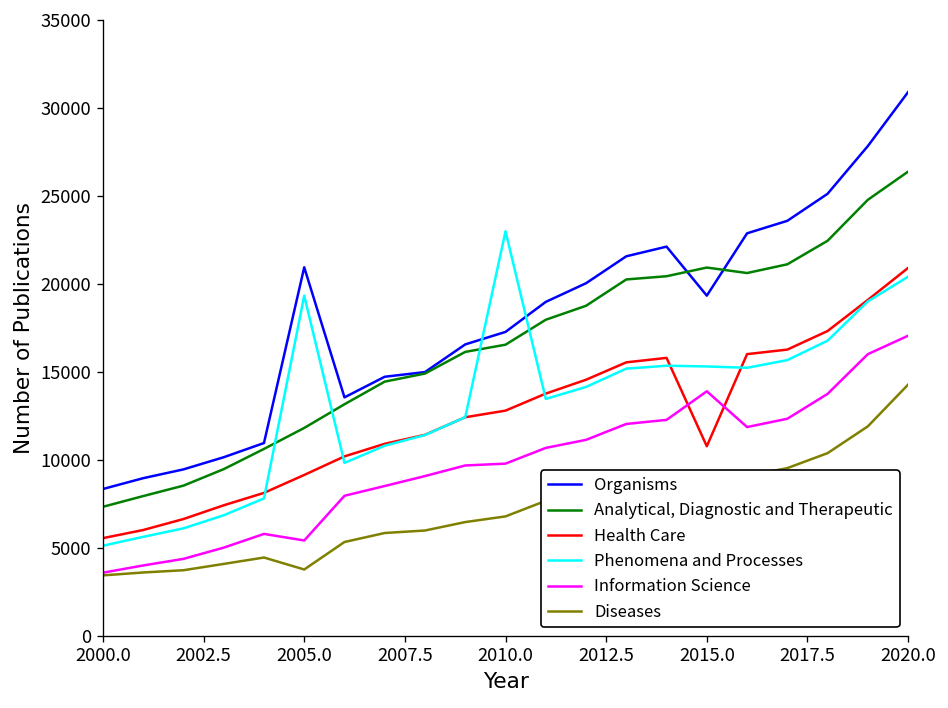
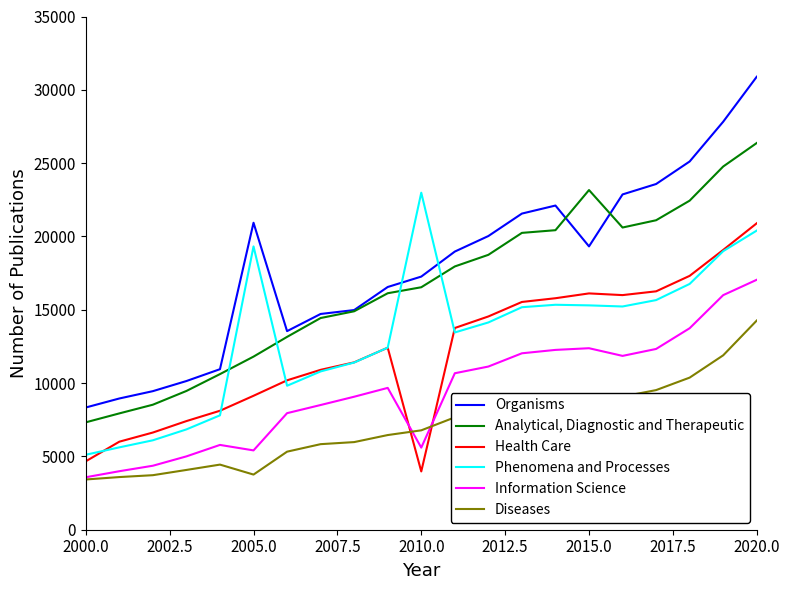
  {
    "Organisms": {
      "2000.0": 8300,
      "2005.0": 20900,
      "2010.0": 17300,
      "2015.0": 19300,
      "2020.0": 30900
    },
    "Analytical, Diagnostic and Therapeutic": {
      "2000.0": 7300,
      "2005.0": 11800,
      "2010.0": 16500,
-     "2015.0": 20900,
+     "2015.0": 23200,
      "2020.0": 26400
    },
    "Health Care": {
-     "2000.0": 5500,
+     "2000.0": 4700,
      "2005.0": 9100,
-     "2010.0": 12800,
-     "2015.0": 10800,
+     "2010.0": 4000,
+     "2015.0": 16100,
      "2020.0": 20900
    },
    "Phenomena and Processes": {
      "2000.0": 5100,
      "2005.0": 19300,
      "2010.0": 23000,
      "2015.0": 15300,
      "2020.0": 20400
    },
    "Information Science": {
      "2005.0": 5400,
-     "2010.0": 9800,
-     "2015.0": 13900,
+     "2010.0": 5600,
+     "2015.0": 12400,
      "2020.0": 17000
    },
    "Diseases": {
      "2005.0": 3800,
      "2010.0": 6800,
      "2020.0": 14300
    }
  }
